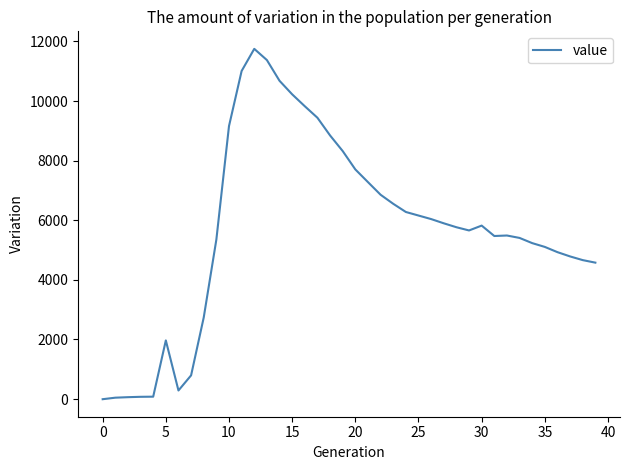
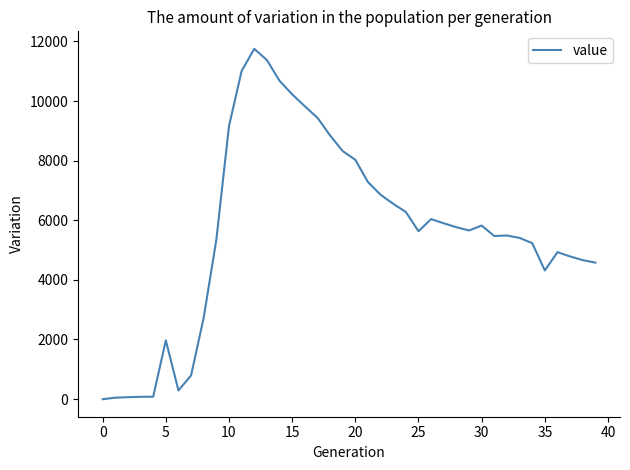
  {
    "0": 0,
    "5": 2000,
    "10": 9200,
    "15": 10200,
-   "20": 7700,
-   "25": 6200,
+   "20": 8000,
+   "25": 5600,
    "30": 5800,
-   "35": 5100
+   "35": 4300
  }
